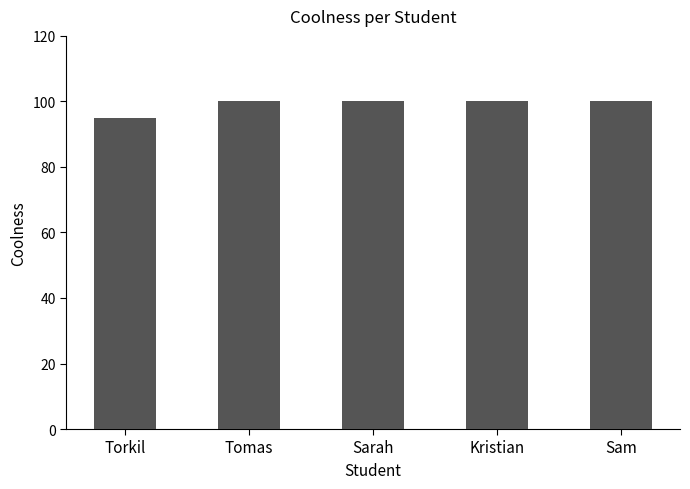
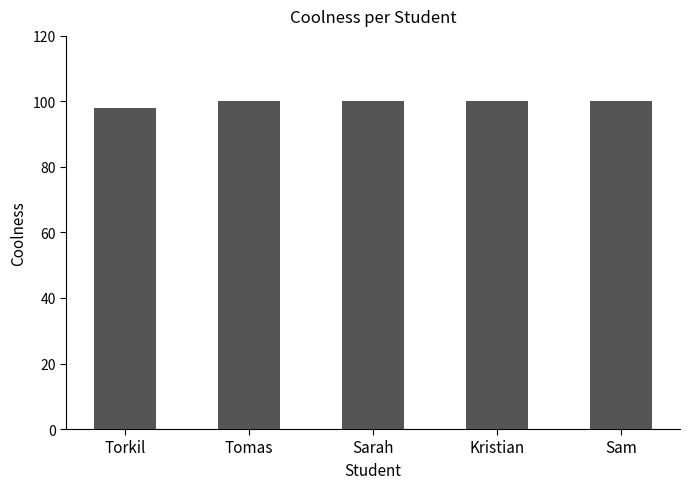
  {
-   "Torkil": 95,
+   "Torkil": 98,
    "Tomas": 100,
    "Sarah": 100,
    "Kristian": 100,
    "Sam": 100
  }
